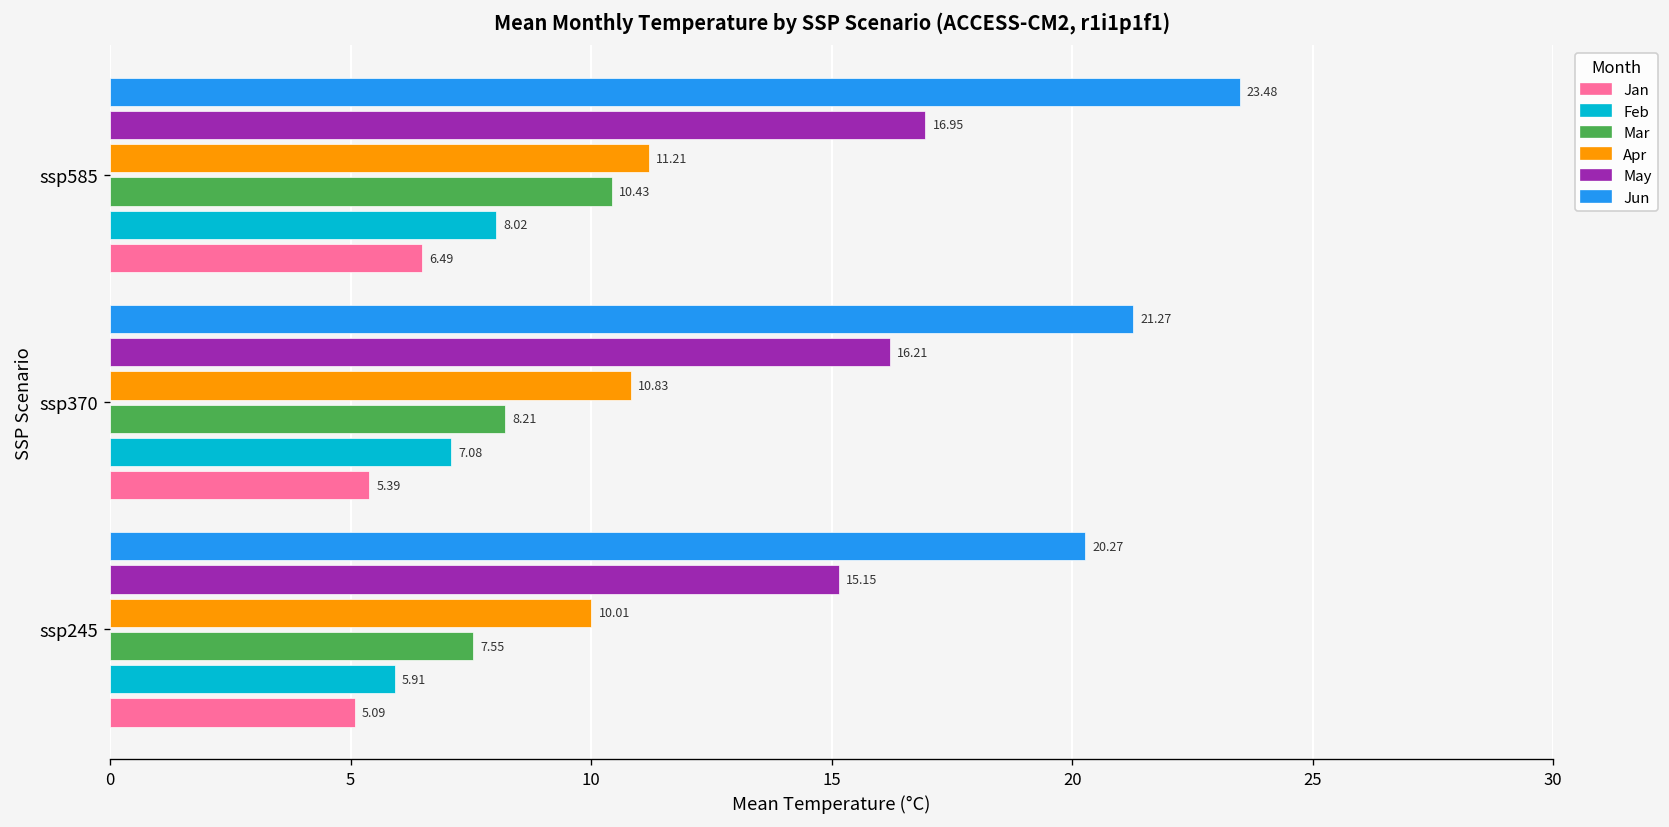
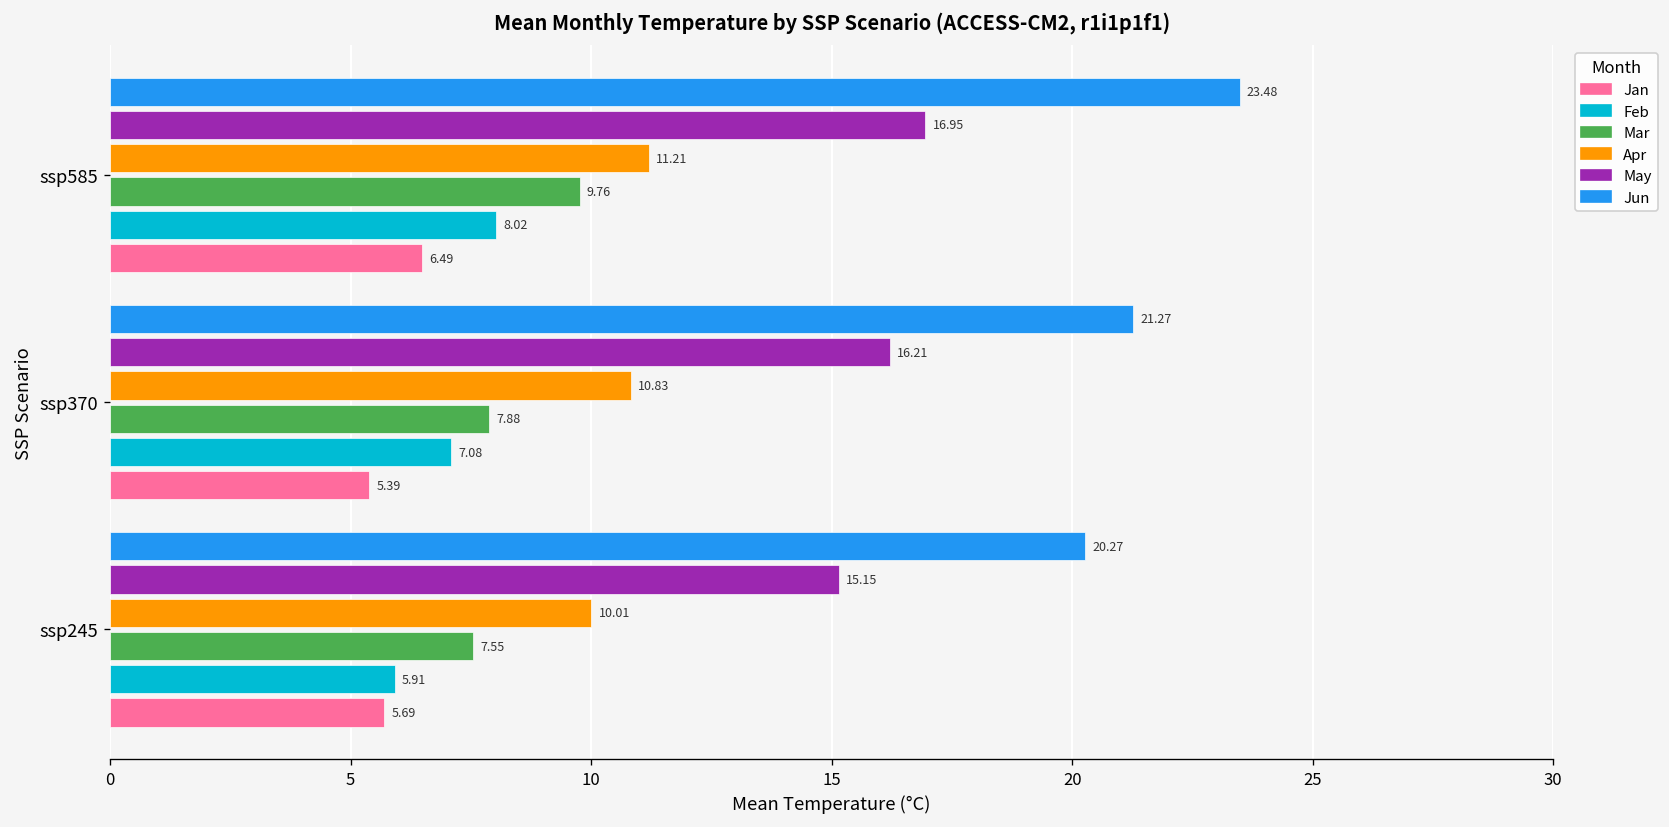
  {
    "Jan": {
      "ssp585": 6.49,
      "ssp370": 5.39,
-     "ssp245": 5.09
+     "ssp245": 5.69
    },
    "Mar": {
-     "ssp585": 10.43,
-     "ssp370": 8.21,
+     "ssp585": 9.76,
+     "ssp370": 7.88,
      "ssp245": 7.55
    },
    "Apr": {
      "ssp585": 11.21,
      "ssp370": 10.83,
      "ssp245": 10.01
    },
    "May": {
      "ssp585": 16.95,
      "ssp370": 16.21,
      "ssp245": 15.15
    }
  }
